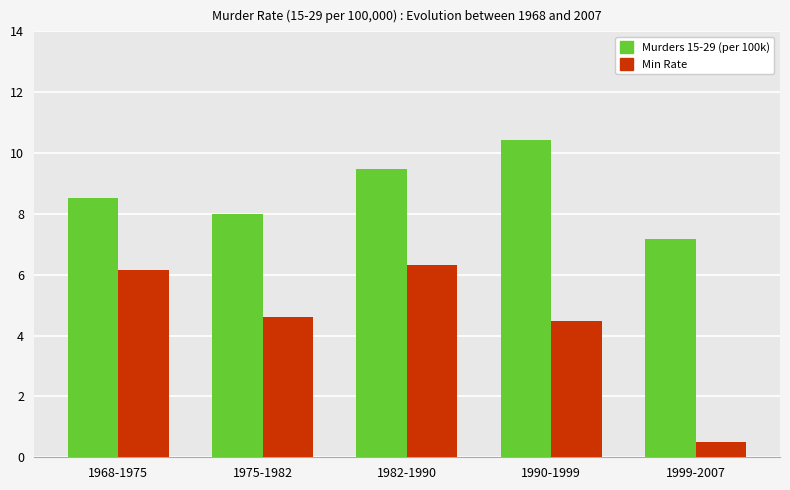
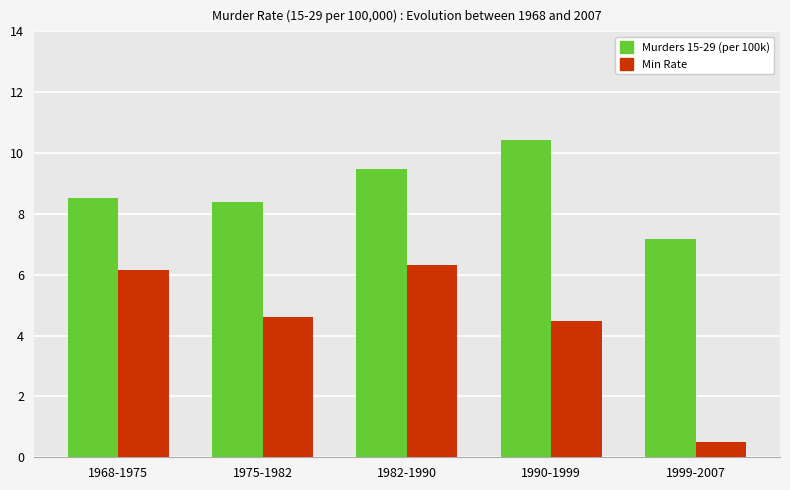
  {
    "Murders 15-29 (per 100k)": {
      "1968-1975": 8.5,
-     "1975-1982": 8.0,
+     "1975-1982": 8.4,
      "1982-1990": 9.5,
      "1990-1999": 10.4,
      "1999-2007": 7.2
    },
    "Min Rate": {
      "1968-1975": 6.2,
      "1975-1982": 4.6,
      "1982-1990": 6.3,
      "1990-1999": 4.5,
      "1999-2007": 0.5
    }
  }
